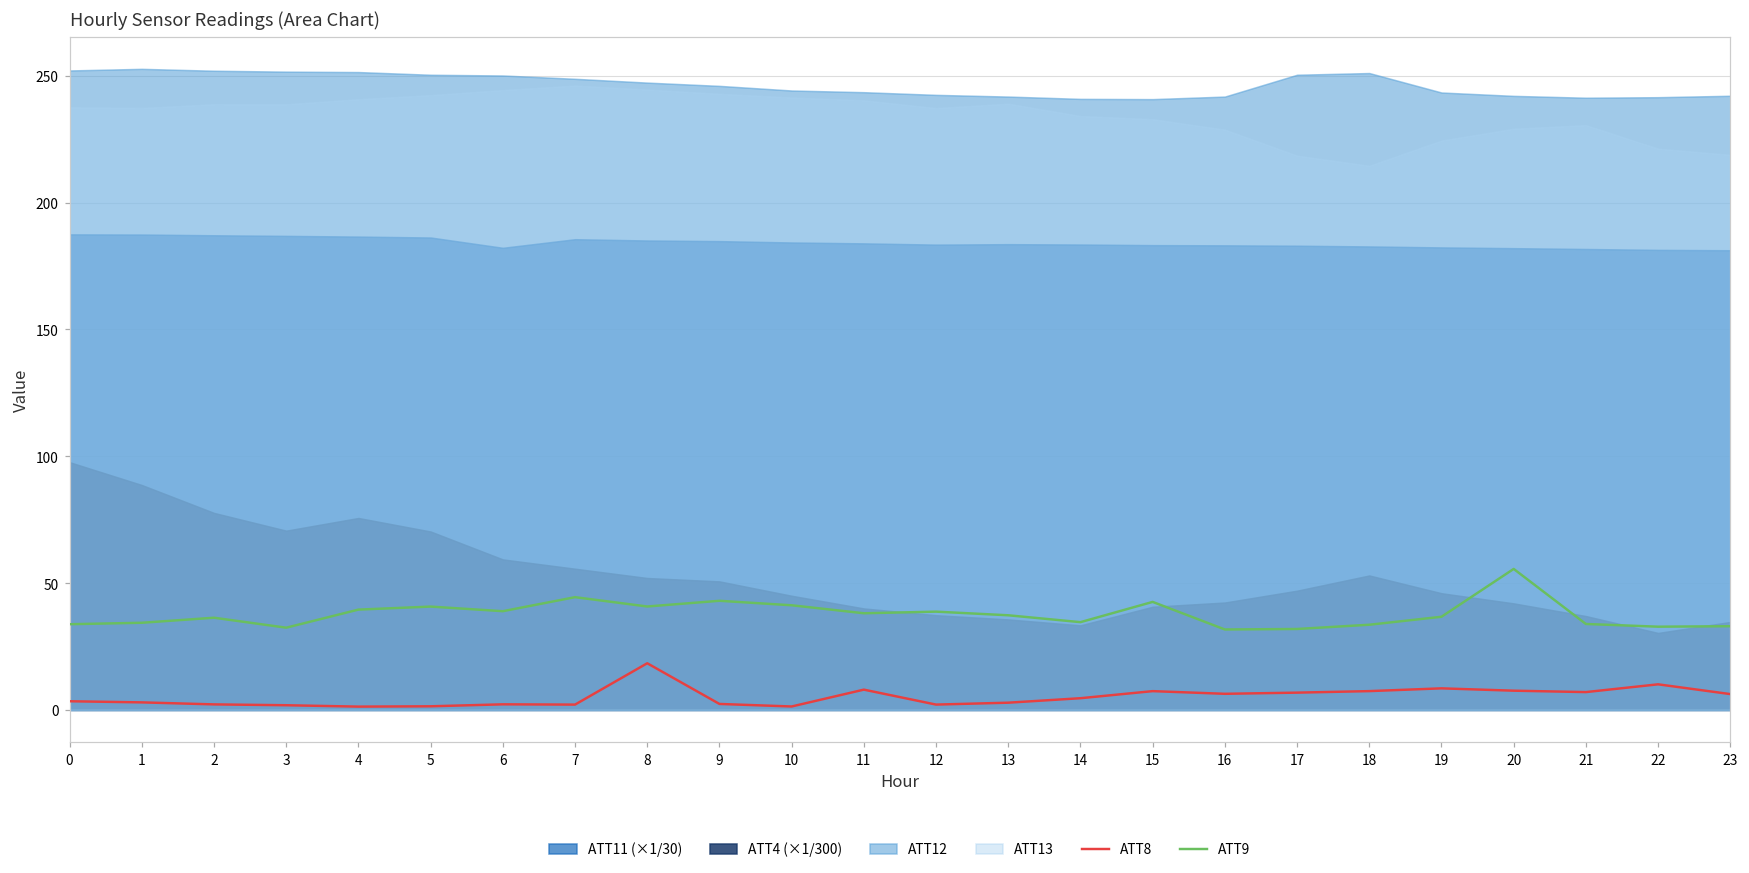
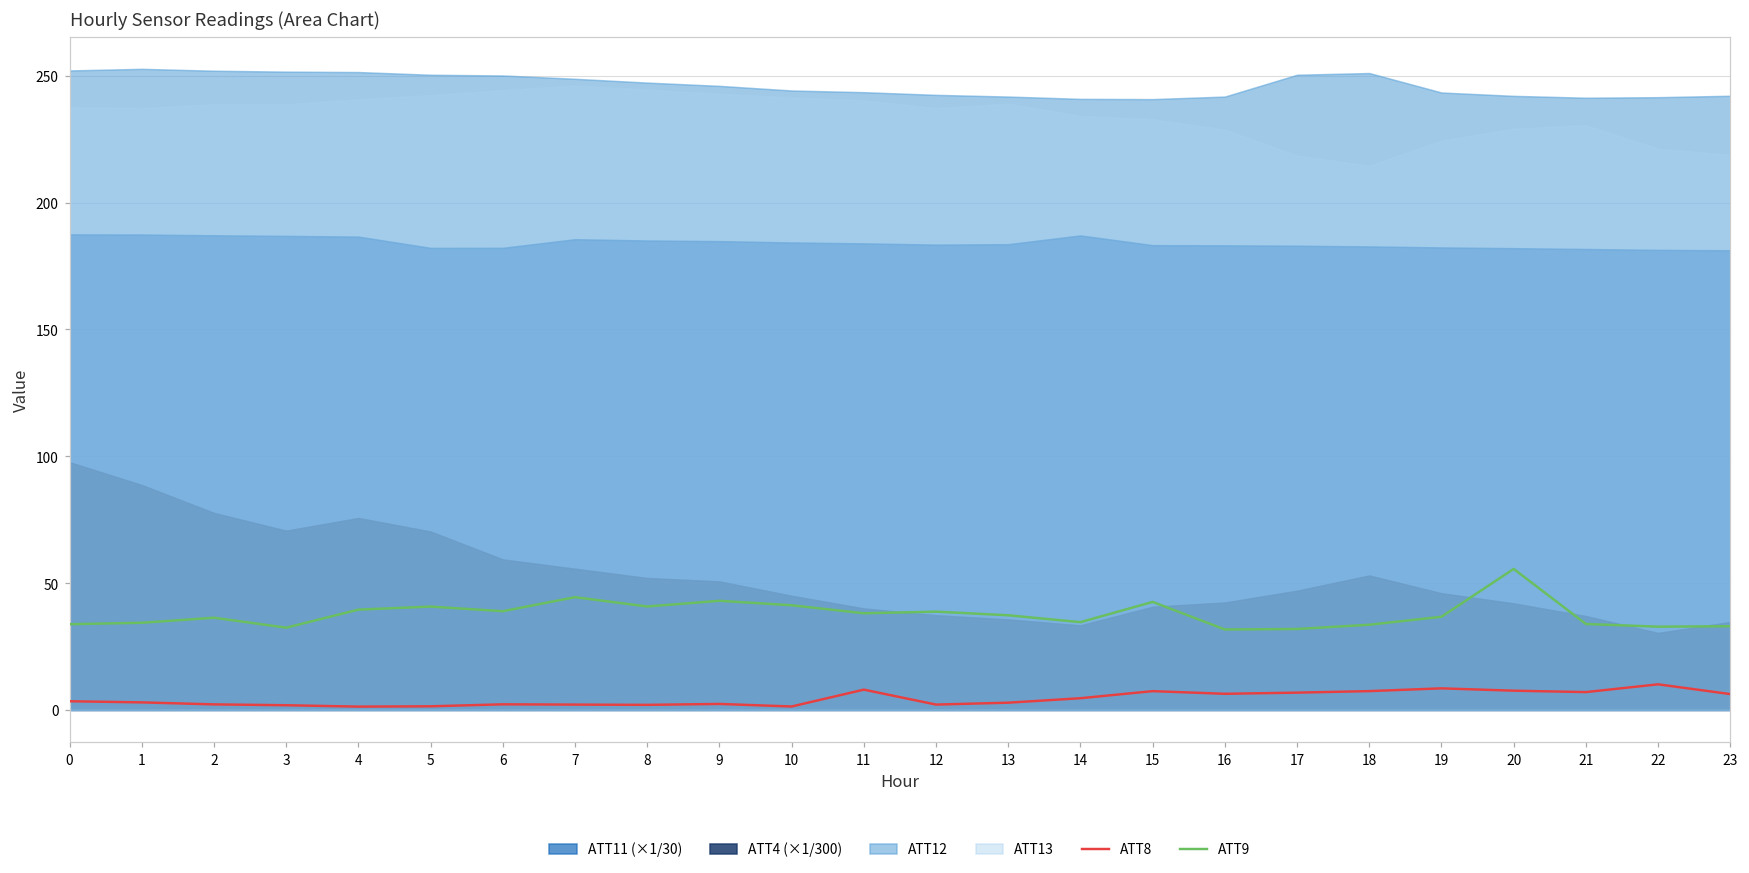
  {
    "ATT8": {
      "0": 3,
      "1": 3,
      "2": 2,
      "3": 2,
      "4": 1,
      "5": 1,
      "6": 2,
      "7": 2,
-     "8": 18,
+     "8": 2,
      "9": 2,
      "10": 1,
      "11": 8,
      "12": 2,
      "13": 3,
      "14": 5,
      "15": 7,
      "16": 6,
      "17": 7,
      "18": 7,
      "19": 8,
      "20": 8,
      "21": 7,
      "22": 10,
      "23": 6
    },
    "ATT11 (×1/30)": {
      "0": 188,
      "1": 187,
      "2": 187,
      "3": 187,
      "4": 187,
-     "5": 186,
+     "5": 182,
      "6": 182,
      "7": 186,
      "8": 185,
      "9": 185,
      "10": 184,
      "11": 184,
      "12": 183,
      "13": 184,
-     "14": 184,
+     "14": 187,
      "15": 183,
      "16": 183,
      "17": 183,
      "18": 183,
      "19": 182,
      "20": 182,
      "21": 182,
      "22": 181,
      "23": 181
    },
    "ATT9": {
      "0": 34,
      "1": 34,
      "2": 36,
      "3": 32,
      "4": 40,
      "5": 41,
      "6": 39,
      "7": 44,
      "8": 41,
      "9": 43,
      "10": 41,
      "11": 38,
      "12": 39,
      "13": 37,
      "14": 35,
      "15": 43,
      "16": 32,
      "17": 32,
      "18": 34,
      "19": 37,
      "20": 56,
      "21": 34,
      "22": 33,
      "23": 33
    },
    "ATT4 (×1/300)": {
      "0": 98,
      "1": 89,
      "2": 78,
      "3": 71,
      "4": 76,
      "5": 70,
      "6": 59,
      "7": 56,
      "8": 52,
      "9": 51,
      "10": 45,
      "11": 40,
      "12": 37,
      "13": 36,
      "14": 33,
      "15": 41,
      "16": 42,
      "17": 47,
      "18": 53,
      "19": 46,
      "20": 42,
      "21": 37,
      "22": 30,
      "23": 35
    },
    "ATT12": {
      "0": 252,
      "1": 253,
      "2": 252,
      "3": 252,
      "4": 252,
      "5": 250,
      "6": 250,
      "7": 249,
      "8": 247,
      "9": 246,
      "10": 244,
      "11": 244,
      "12": 243,
      "13": 242,
      "14": 241,
      "15": 241,
      "16": 242,
      "17": 250,
      "18": 251,
      "19": 243,
      "20": 242,
      "21": 241,
      "22": 242,
      "23": 242
    },
    "ATT13": {
      "0": 238,
      "1": 237,
      "2": 239,
      "3": 239,
      "4": 241,
      "5": 242,
      "6": 244,
      "7": 246,
      "8": 245,
      "9": 243,
      "10": 241,
      "11": 240,
      "12": 237,
      "13": 239,
      "14": 234,
      "15": 233,
      "16": 229,
      "17": 219,
      "18": 215,
      "19": 224,
      "20": 229,
      "21": 231,
      "22": 221,
      "23": 219
    }
  }
